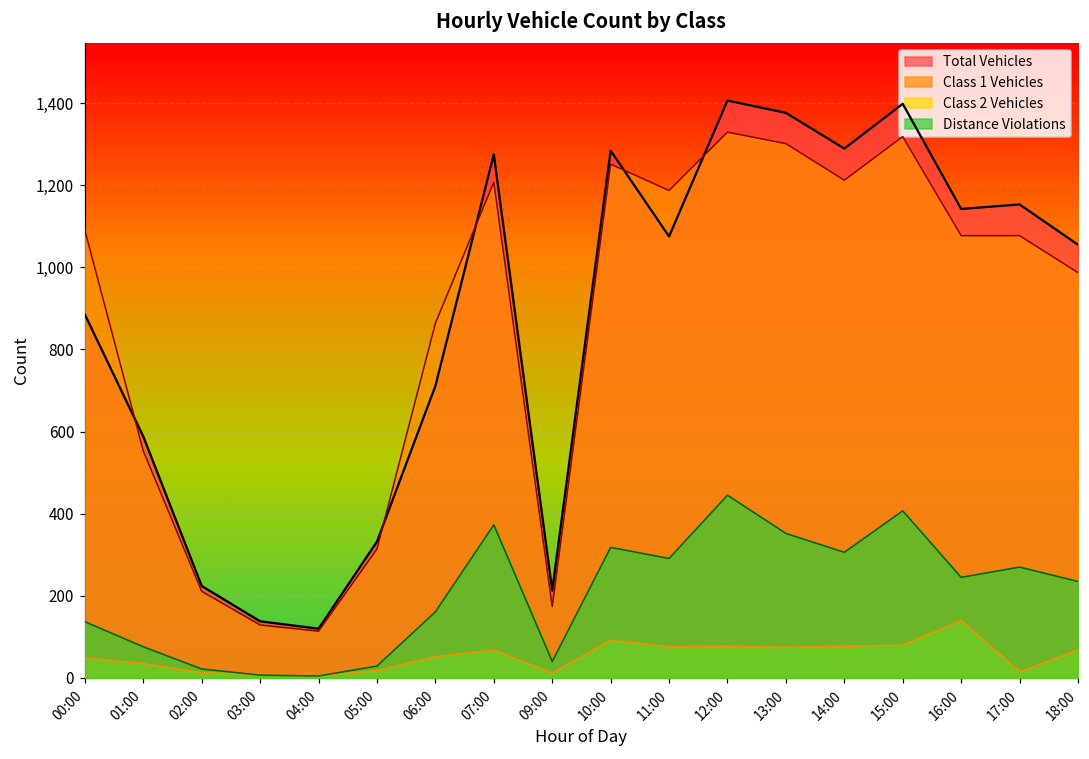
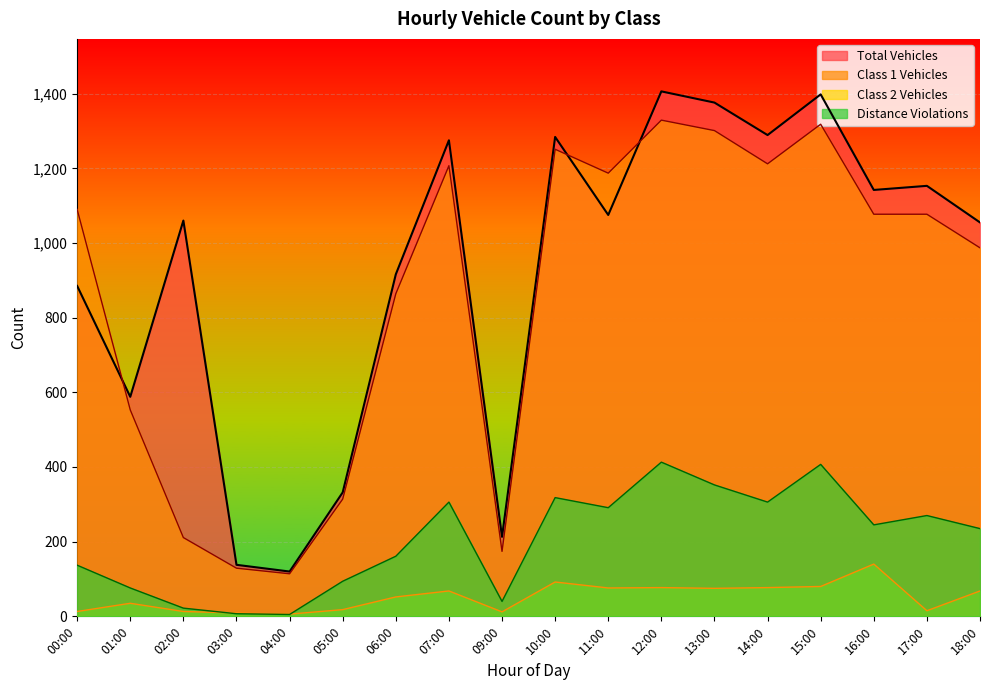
  {
    "Total Vehicles": {
      "00:00": "890",
      "01:00": "590",
-     "02:00": "220",
+     "02:00": "1,060",
      "03:00": "140",
      "05:00": "330",
-     "06:00": "710",
+     "06:00": "920",
      "07:00": "1,280",
      "09:00": "210",
      "10:00": "1,280",
      "11:00": "1,080",
      "12:00": "1,410",
      "13:00": "1,380",
      "14:00": "1,290",
      "16:00": "1,140",
      "17:00": "1,150",
      "18:00": "1,060"
    },
    "Class 1 Vehicles": {
      "00:00": "1,090",
      "01:00": "550",
      "02:00": "210",
      "03:00": "130",
      "05:00": "310",
      "06:00": "860",
      "07:00": "1,210",
      "09:00": "170",
      "10:00": "1,250",
      "11:00": "1,190",
      "12:00": "1,330",
      "13:00": "1,300",
      "14:00": "1,210",
      "16:00": "1,080",
      "17:00": "1,080",
      "18:00": "990"
    },
    "Class 2 Vehicles": {
-     "00:00": "50",
+     "00:00": "10",
      "01:00": "40",
      "02:00": "10",
      "05:00": "20",
      "06:00": "50",
      "07:00": "70",
      "09:00": "10",
      "10:00": "90",
      "11:00": "80",
      "12:00": "80",
      "13:00": "80",
      "14:00": "80",
      "15:00": "80",
      "16:00": "140",
      "17:00": "20",
      "18:00": "70"
    },
    "Distance Violations": {
      "00:00": "140",
      "01:00": "80",
      "02:00": "20",
-     "05:00": "30",
+     "05:00": "90",
      "06:00": "160",
-     "07:00": "370",
+     "07:00": "310",
      "09:00": "40",
      "10:00": "320",
      "11:00": "290",
-     "12:00": "450",
+     "12:00": "410",
      "13:00": "350",
      "14:00": "310",
      "15:00": "410",
      "16:00": "250",
      "17:00": "270",
      "18:00": "240"
    }
  }
